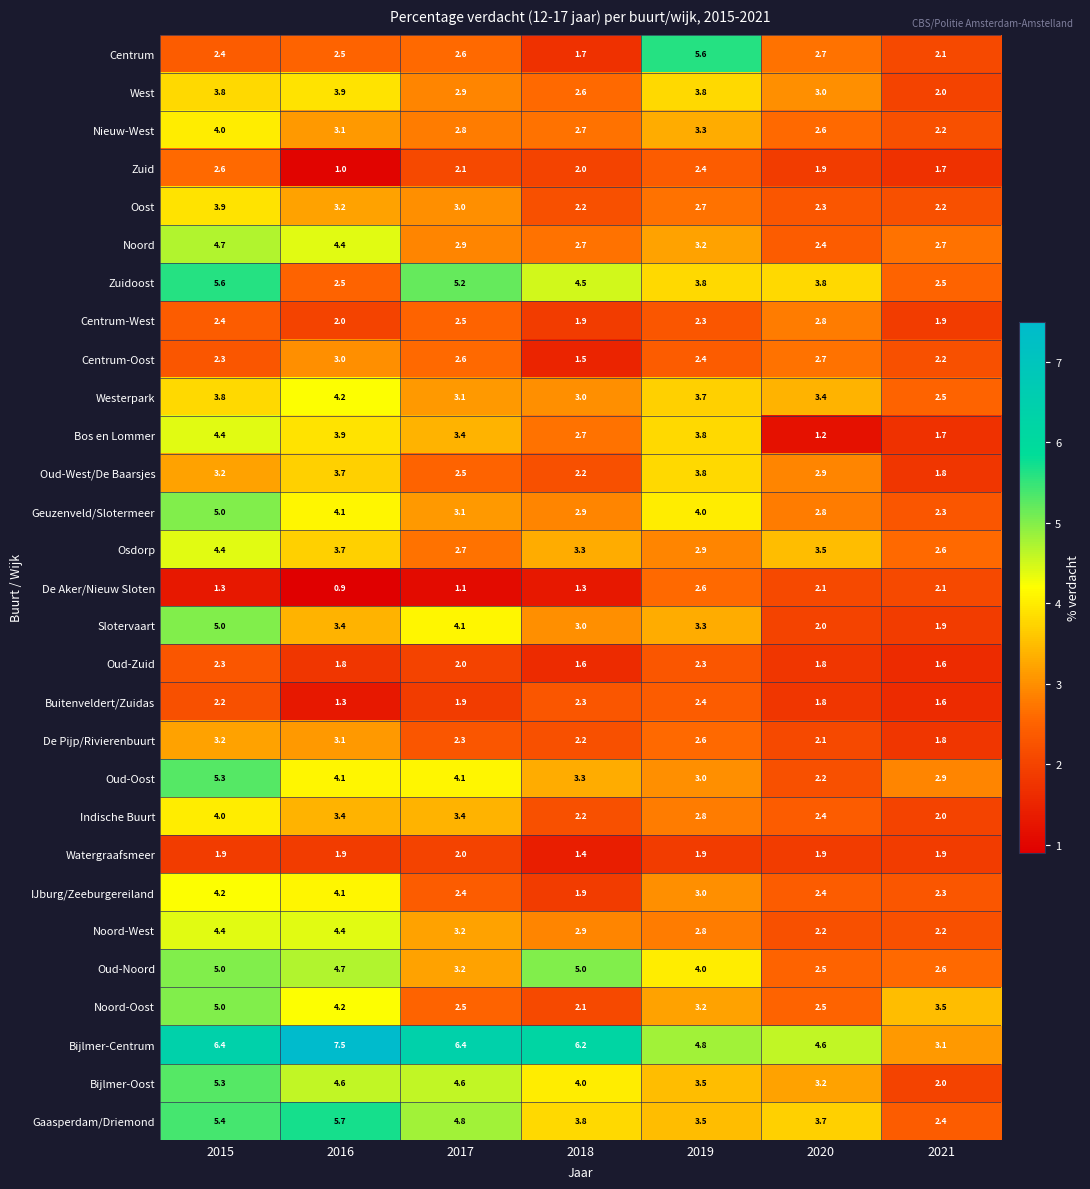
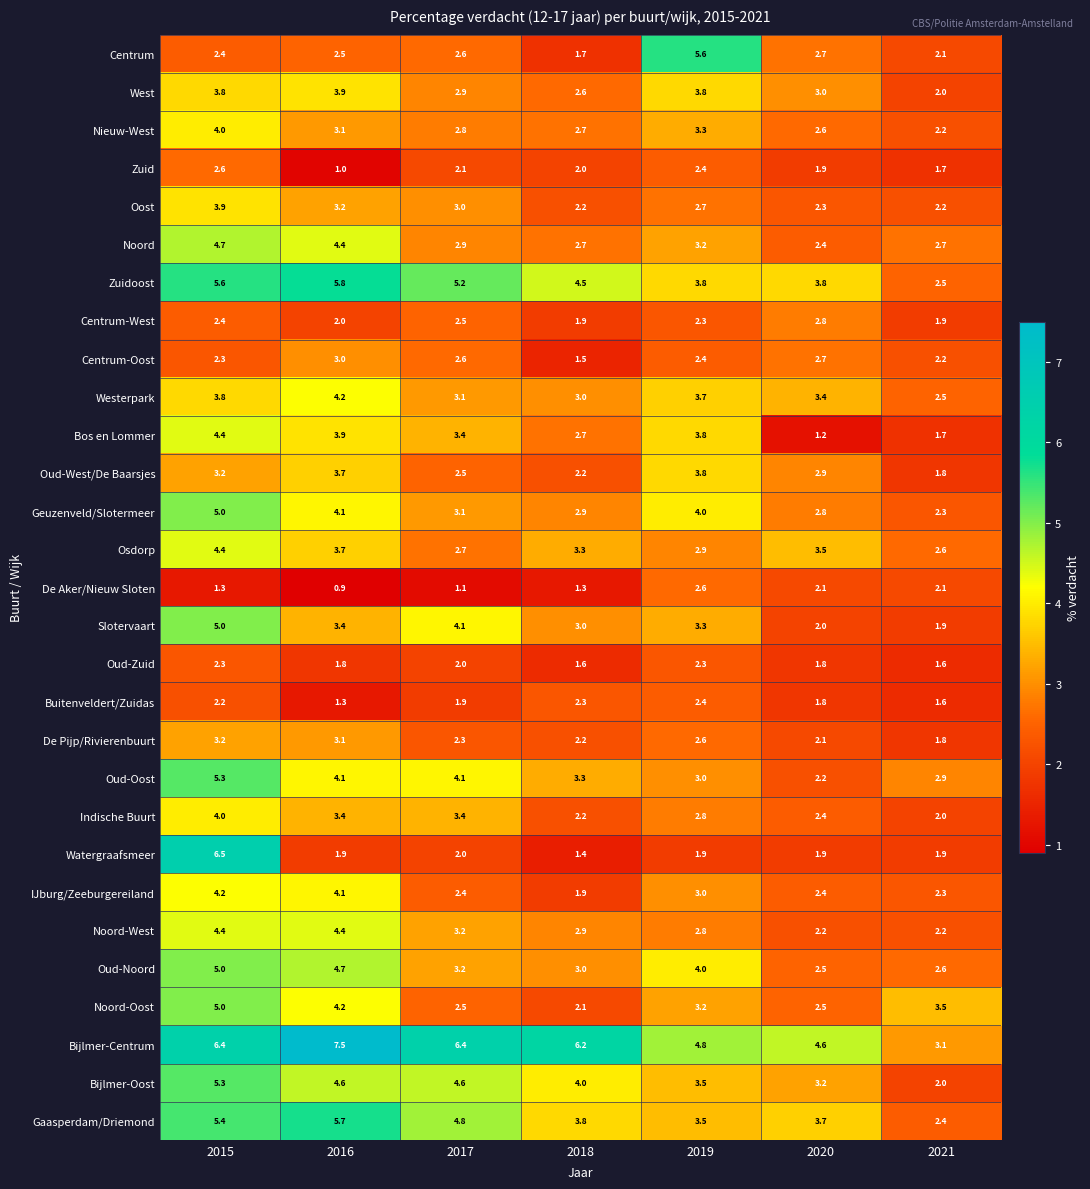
  {
    "Zuidoost": {
      "2015": 5.6,
-     "2016": 2.5,
+     "2016": 5.8,
      "2017": 5.2,
      "2018": 4.5,
      "2019": 3.8,
      "2020": 3.8,
      "2021": 2.5
    },
    "Watergraafsmeer": {
-     "2015": 1.9,
+     "2015": 6.5,
      "2016": 1.9,
      "2017": 2.0,
      "2018": 1.4,
      "2019": 1.9,
      "2020": 1.9,
      "2021": 1.9
    },
    "Oud-Noord": {
      "2015": 5.0,
      "2016": 4.7,
      "2017": 3.2,
-     "2018": 5.0,
+     "2018": 3.0,
      "2019": 4.0,
      "2020": 2.5,
      "2021": 2.6
    }
  }
